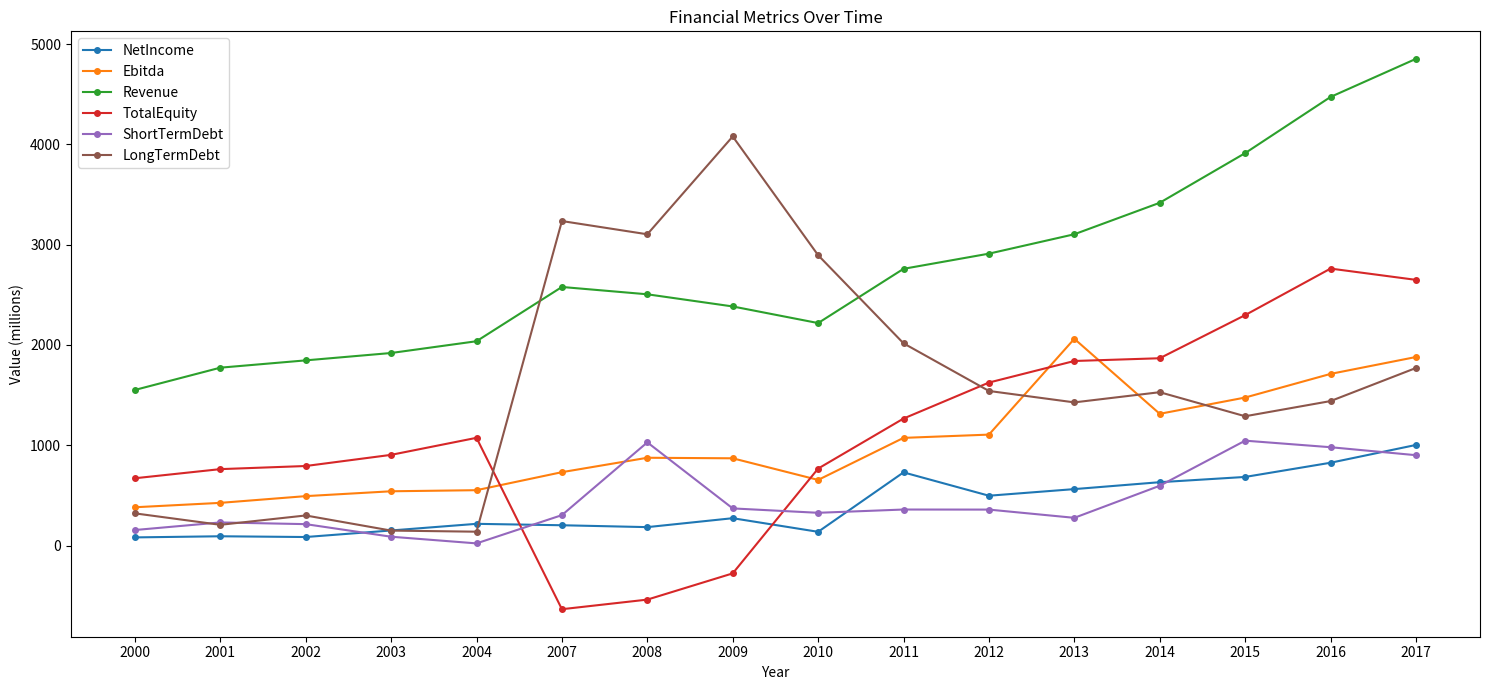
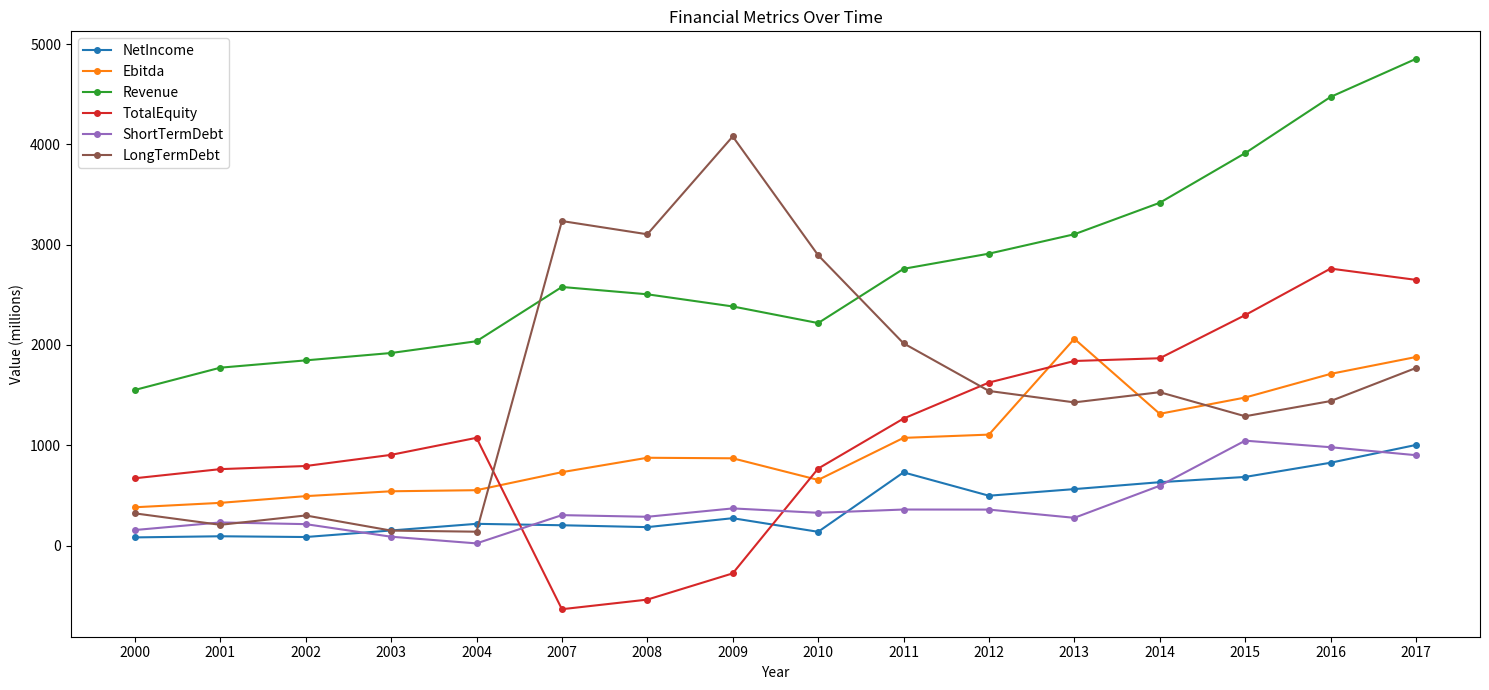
  {
    "NetIncome": {
      "2000": 80,
      "2001": 90,
      "2002": 80,
      "2004": 220,
      "2007": 200,
      "2008": 180,
      "2009": 270,
      "2010": 140,
      "2011": 730,
      "2012": 500,
      "2013": 560,
      "2014": 630,
      "2015": 680,
      "2016": 830,
      "2017": 1000
    },
    "Ebitda": {
      "2000": 380,
      "2001": 430,
      "2002": 490,
      "2003": 540,
      "2004": 550,
      "2007": 730,
      "2008": 880,
      "2009": 870,
      "2010": 650,
      "2011": 1070,
      "2012": 1110,
      "2013": 2060,
      "2014": 1310,
      "2015": 1480,
      "2016": 1710,
      "2017": 1880
    },
    "Revenue": {
      "2000": 1550,
      "2001": 1770,
      "2002": 1850,
      "2003": 1920,
      "2004": 2040,
      "2007": 2580,
      "2008": 2510,
      "2009": 2380,
      "2010": 2220,
      "2011": 2760,
      "2012": 2910,
      "2013": 3100,
      "2014": 3420,
      "2015": 3910,
      "2016": 4470,
      "2017": 4850
    },
    "TotalEquity": {
      "2000": 670,
      "2001": 760,
      "2002": 790,
      "2003": 900,
      "2004": 1070,
      "2007": -630,
      "2008": -540,
      "2009": -280,
      "2010": 770,
      "2011": 1270,
      "2012": 1630,
      "2013": 1840,
      "2014": 1870,
      "2015": 2300,
      "2016": 2760,
      "2017": 2650
    },
    "ShortTermDebt": {
      "2000": 150,
      "2002": 210,
      "2003": 90,
      "2004": 20,
      "2007": 300,
-     "2008": 1030,
+     "2008": 290,
      "2009": 370,
      "2010": 330,
      "2011": 360,
      "2012": 360,
      "2013": 280,
      "2014": 600,
      "2015": 1050,
      "2016": 980,
      "2017": 900
    },
    "LongTermDebt": {
      "2000": 320,
      "2002": 300,
      "2004": 140,
      "2007": 3240,
      "2008": 3100,
      "2009": 4080,
      "2010": 2900,
      "2011": 2020,
      "2012": 1540,
      "2013": 1430,
      "2014": 1530,
      "2015": 1290,
      "2016": 1440,
      "2017": 1770
    }
  }
